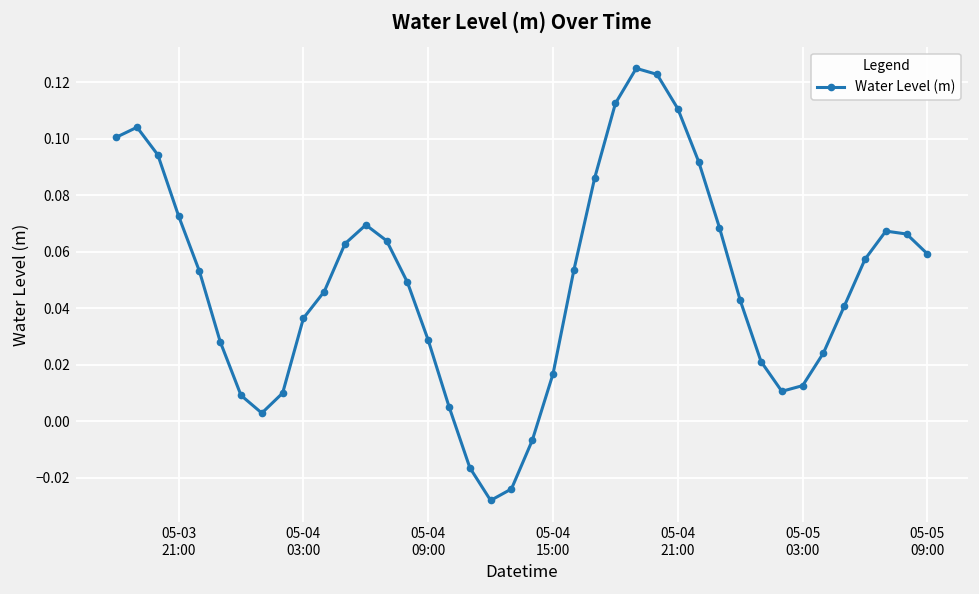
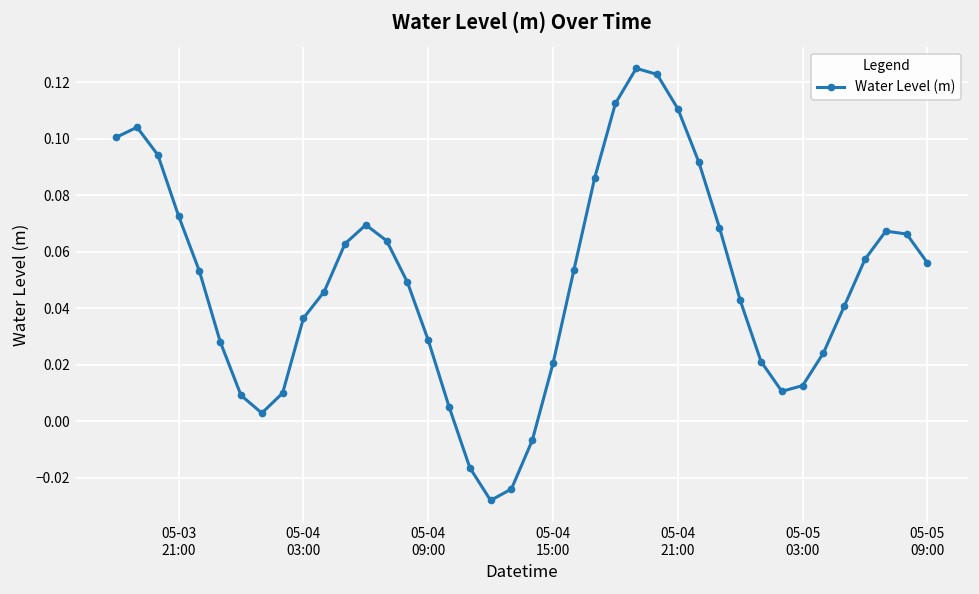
  {
    "05-03 21:00": 0.073,
    "05-04 03:00": 0.036,
    "05-04 09:00": 0.029,
-   "05-04 15:00": 0.017,
+   "05-04 15:00": 0.021,
    "05-04 21:00": 0.111,
    "05-05 03:00": 0.013,
-   "05-05 09:00": 0.059
+   "05-05 09:00": 0.056
  }
